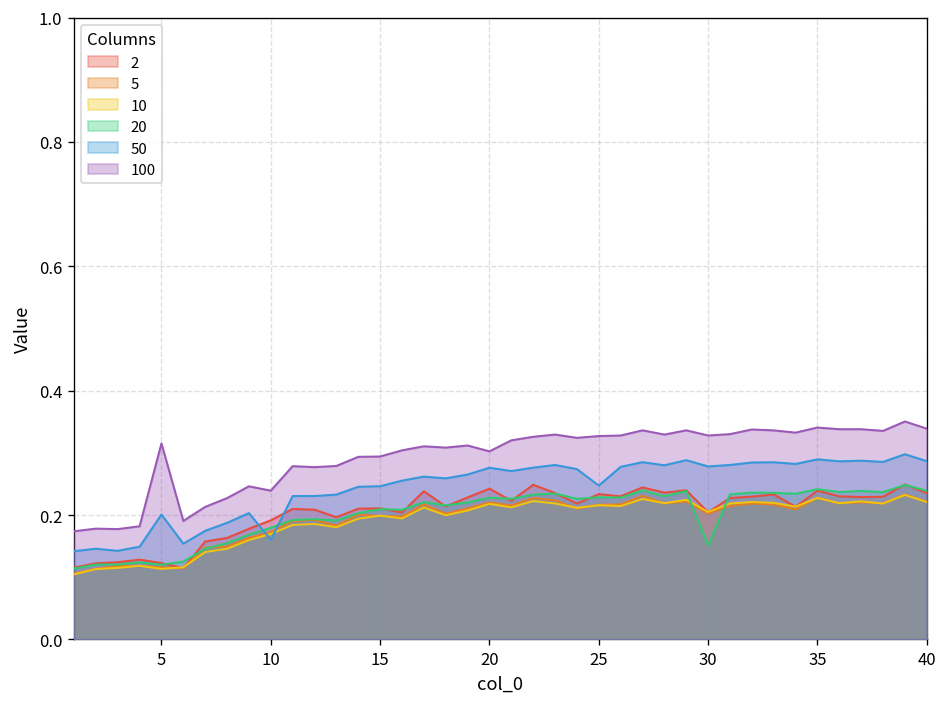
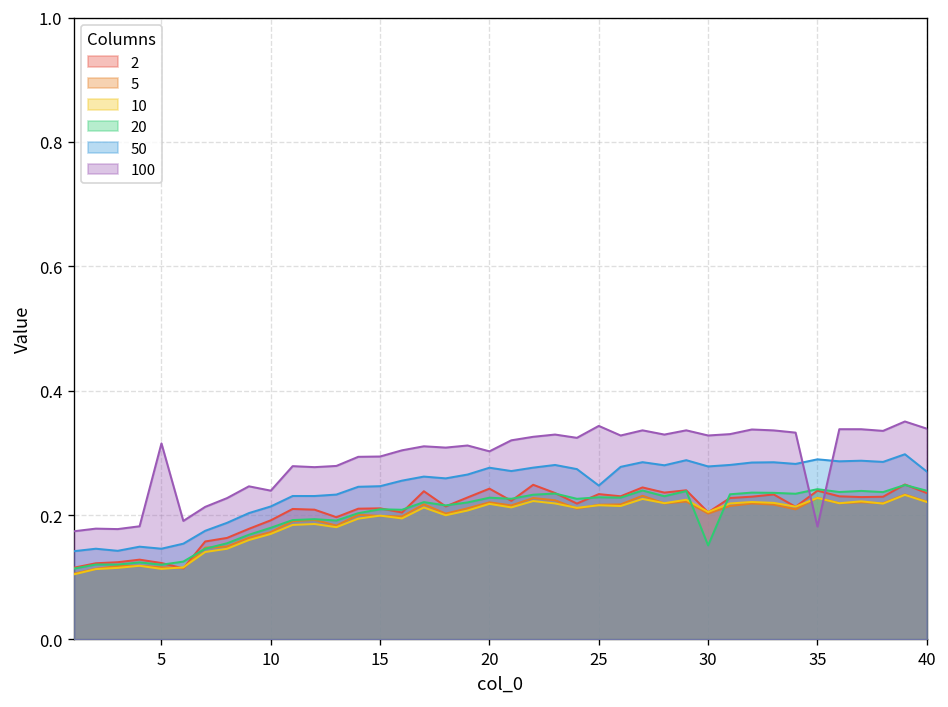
  {
    "20": {
      "10": 0.18,
      "20": 0.23,
      "25": 0.23,
      "30": 0.15
    },
    "50": {
-     "5": 0.20,
-     "10": 0.16,
+     "5": 0.15,
+     "10": 0.21,
      "15": 0.25,
      "20": 0.28,
      "25": 0.25,
      "30": 0.28,
      "35": 0.29,
-     "40": 0.29
+     "40": 0.27
    },
    "100": {
      "5": 0.32,
      "10": 0.24,
      "15": 0.29,
      "20": 0.30,
-     "25": 0.33,
+     "25": 0.34,
      "30": 0.33,
-     "35": 0.34,
+     "35": 0.18,
      "40": 0.34
    }
  }
